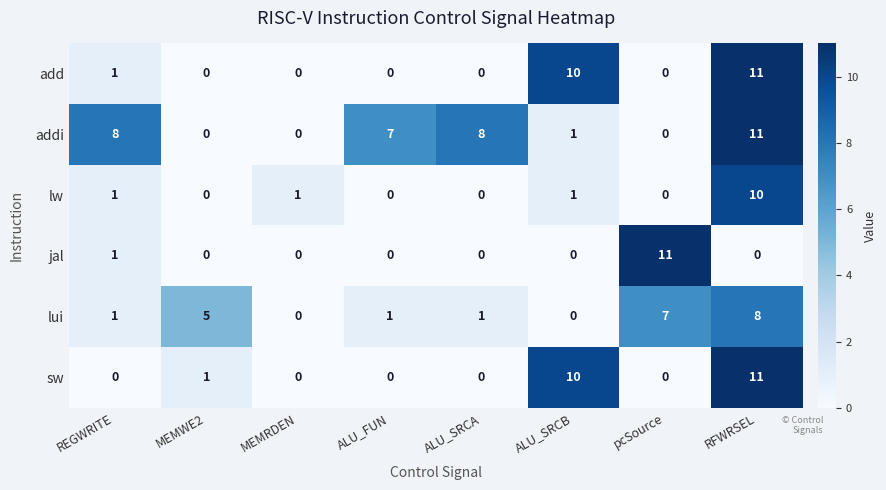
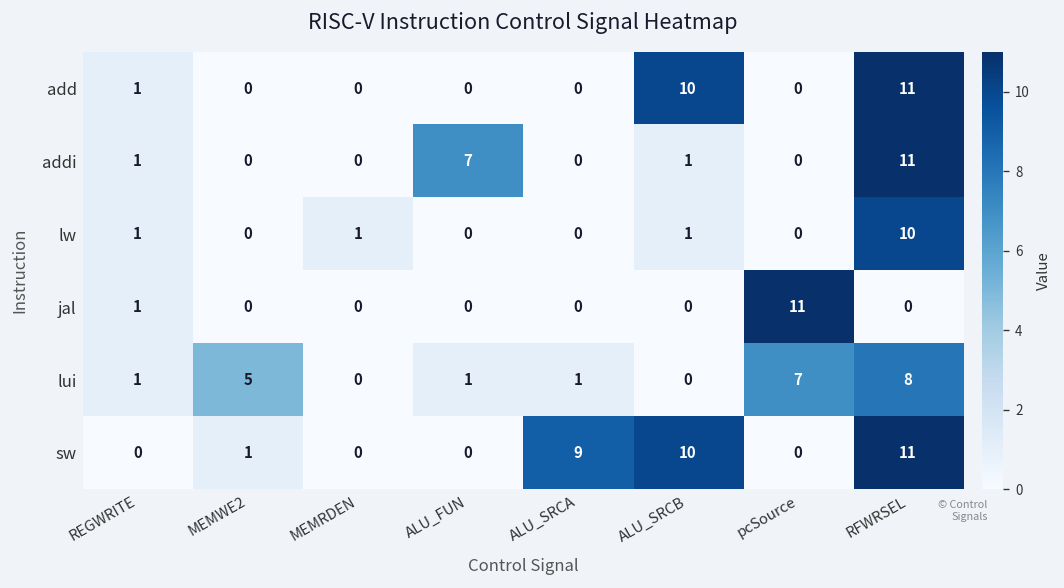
  {
    "add": {
      "REGWRITE": 1,
      "MEMWE2": 0,
      "MEMRDEN": 0,
      "ALU_FUN": 0,
      "ALU_SRCA": 0,
      "ALU_SRCB": 10,
      "pcSource": 0,
      "RFWRSEL": 11
    },
    "addi": {
-     "REGWRITE": 8,
+     "REGWRITE": 1,
      "MEMWE2": 0,
      "MEMRDEN": 0,
      "ALU_FUN": 7,
-     "ALU_SRCA": 8,
+     "ALU_SRCA": 0,
      "ALU_SRCB": 1,
      "pcSource": 0,
      "RFWRSEL": 11
    },
    "lw": {
      "REGWRITE": 1,
      "MEMWE2": 0,
      "MEMRDEN": 1,
      "ALU_FUN": 0,
      "ALU_SRCA": 0,
      "ALU_SRCB": 1,
      "pcSource": 0,
      "RFWRSEL": 10
    },
    "jal": {
      "REGWRITE": 1,
      "MEMWE2": 0,
      "MEMRDEN": 0,
      "ALU_FUN": 0,
      "ALU_SRCA": 0,
      "ALU_SRCB": 0,
      "pcSource": 11,
      "RFWRSEL": 0
    },
    "lui": {
      "REGWRITE": 1,
      "MEMWE2": 5,
      "MEMRDEN": 0,
      "ALU_FUN": 1,
      "ALU_SRCA": 1,
      "ALU_SRCB": 0,
      "pcSource": 7,
      "RFWRSEL": 8
    },
    "sw": {
      "REGWRITE": 0,
      "MEMWE2": 1,
      "MEMRDEN": 0,
      "ALU_FUN": 0,
-     "ALU_SRCA": 0,
+     "ALU_SRCA": 9,
      "ALU_SRCB": 10,
      "pcSource": 0,
      "RFWRSEL": 11
    }
  }
